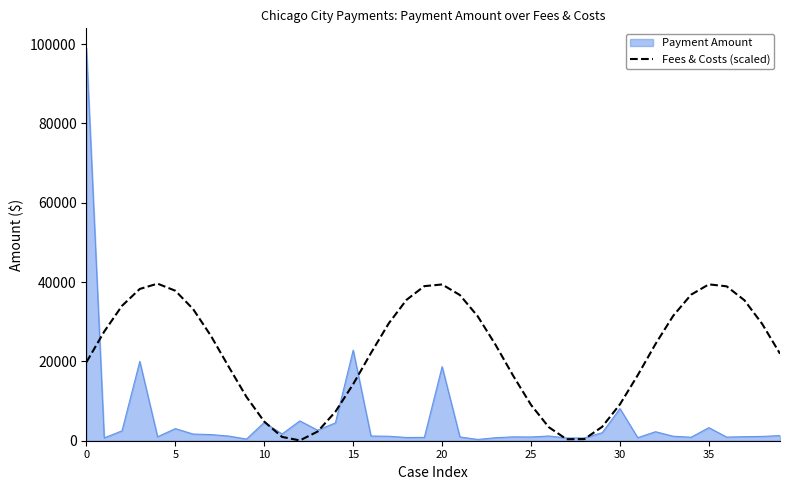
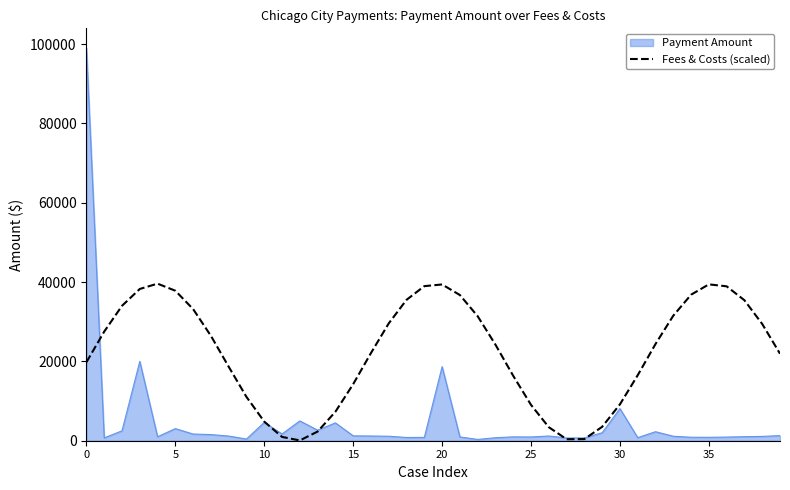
  {
    "Payment Amount": {
      "0": 99000,
      "5": 3000,
-     "15": 23000,
+     "15": 1000,
      "20": 19000,
      "25": 1000,
      "30": 8000,
-     "35": 3000
+     "35": 1000
    },
    "Fees & Costs (scaled)": {
      "0": 20000,
      "5": 38000,
      "15": 14000,
      "20": 39000,
      "25": 9000,
      "30": 9000,
      "35": 39000
    }
  }
